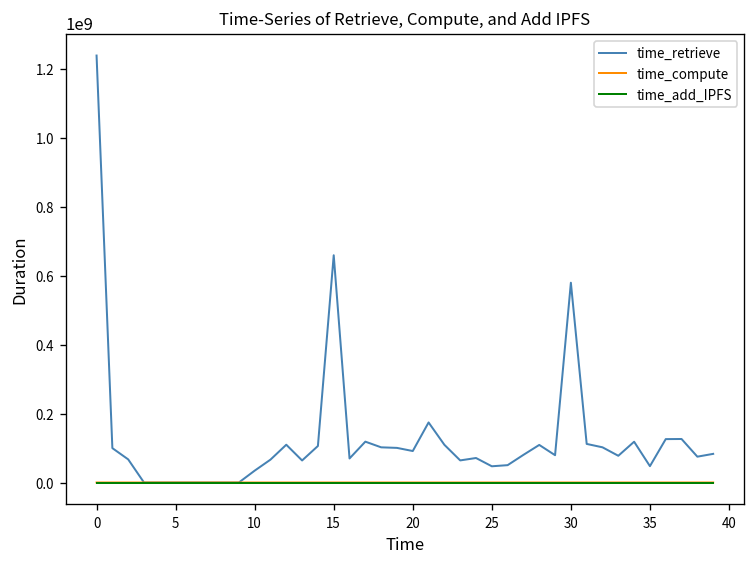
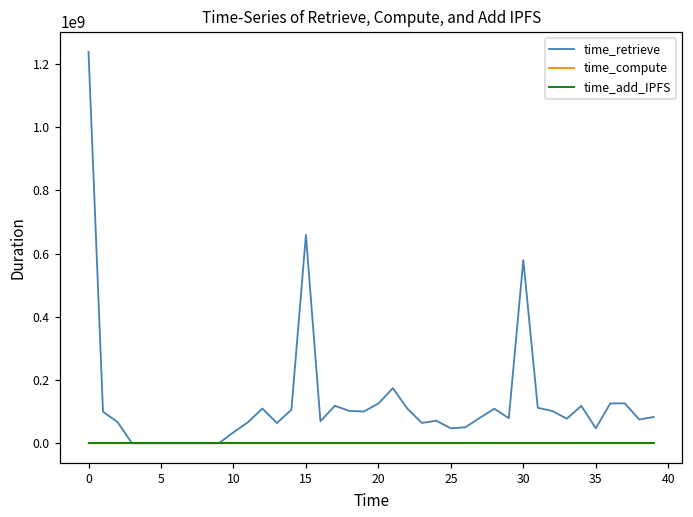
  {
    "time_retrieve": {
      "0": 1240000000,
      "10": 30000000,
      "15": 660000000,
-     "20": 90000000,
+     "20": 130000000,
      "25": 50000000,
      "30": 580000000,
      "35": 50000000
    },
    "time_add_IPFS": {
      "0": 0,
      "10": 0,
      "15": 0,
      "20": 0,
      "25": 0,
      "30": 0,
      "35": 0
    }
  }
